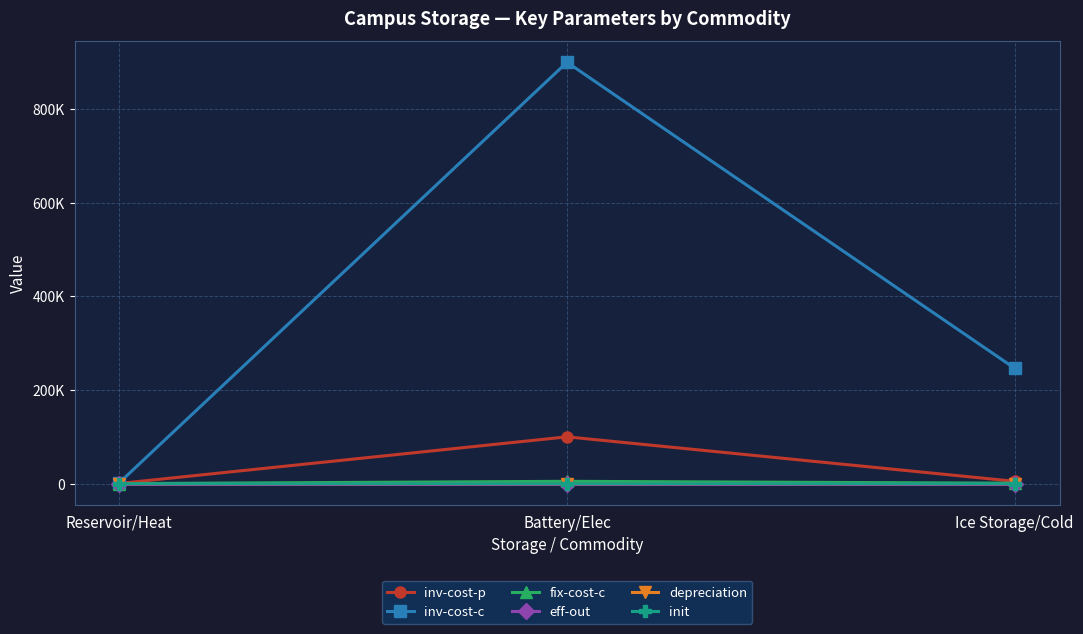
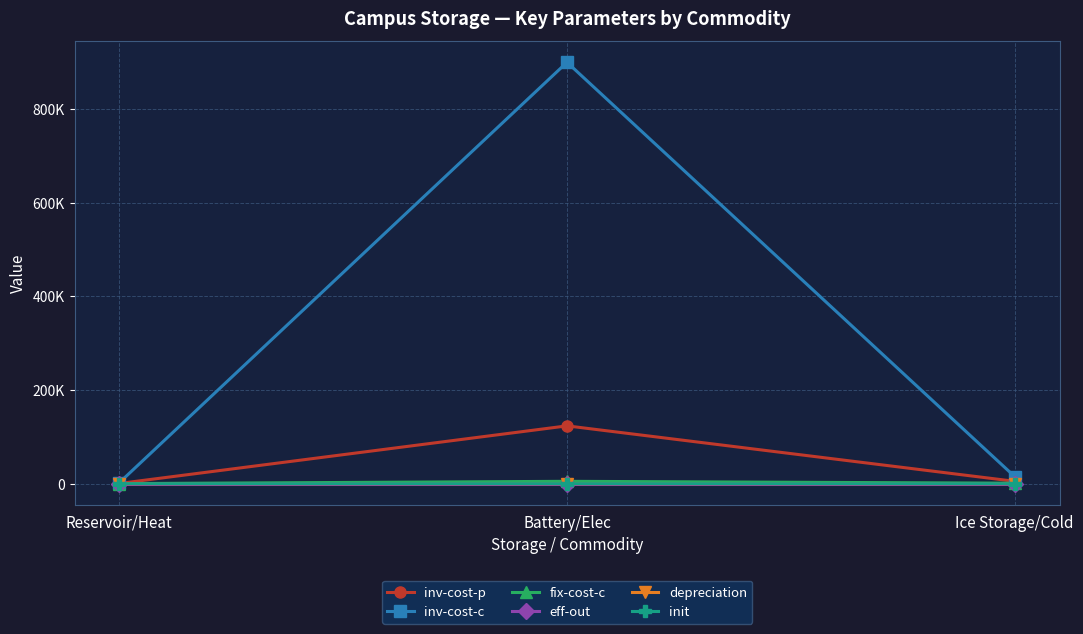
  {
    "inv-cost-p": {
-     "Battery/Elec": 100000
+     "Battery/Elec": 120000
    },
    "inv-cost-c": {
      "Battery/Elec": 900000,
-     "Ice Storage/Cold": 250000
+     "Ice Storage/Cold": 20000
    }
  }
